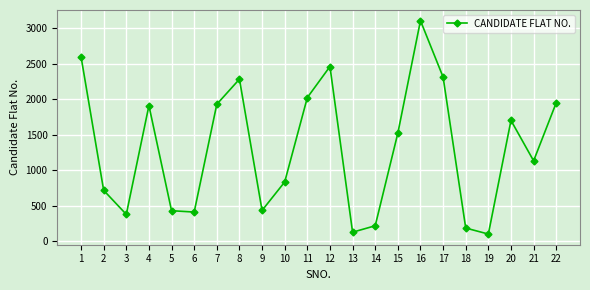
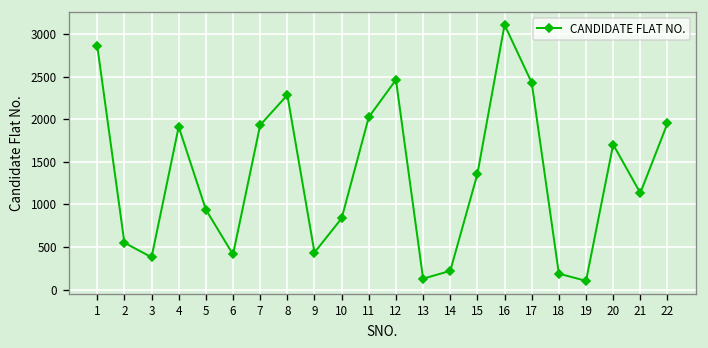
  {
-   "1": 2600,
-   "2": 700,
+   "1": 2900,
+   "2": 600,
    "3": 400,
    "4": 1900,
-   "5": 400,
+   "5": 900,
    "6": 400,
    "7": 1900,
    "8": 2300,
    "9": 400,
    "10": 800,
    "11": 2000,
    "12": 2500,
    "13": 100,
    "14": 200,
-   "15": 1500,
+   "15": 1400,
    "16": 3100,
-   "17": 2300,
+   "17": 2400,
    "18": 200,
    "19": 100,
    "20": 1700,
    "21": 1100,
    "22": 2000
  }
